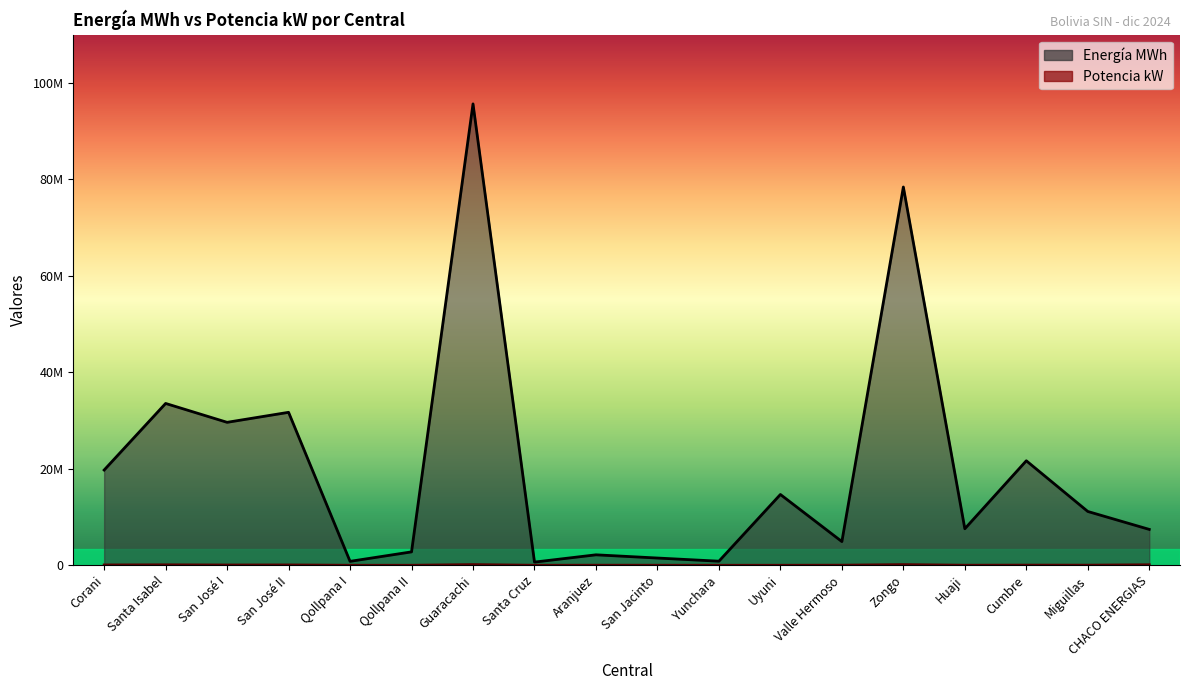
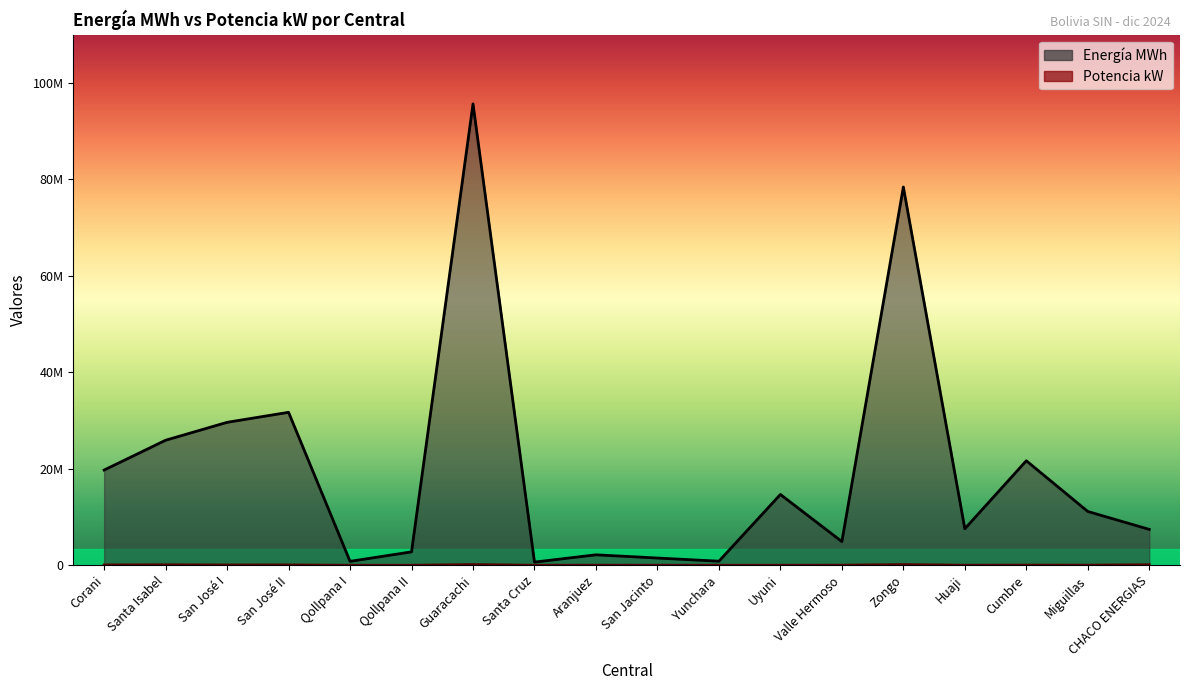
  {
    "Energía MWh": {
      "Corani": 20000000,
-     "Santa Isabel": 34000000,
+     "Santa Isabel": 26000000,
      "San José I": 30000000,
      "San José II": 32000000,
      "Guaracachi": 96000000,
      "Uyuni": 15000000,
      "Valle Hermoso": 5000000,
      "Zongo": 78000000,
      "Huaji": 8000000,
      "Cumbre": 22000000,
      "Miguillas": 11000000,
      "CHACO ENERGIAS": 7000000
    }
  }
